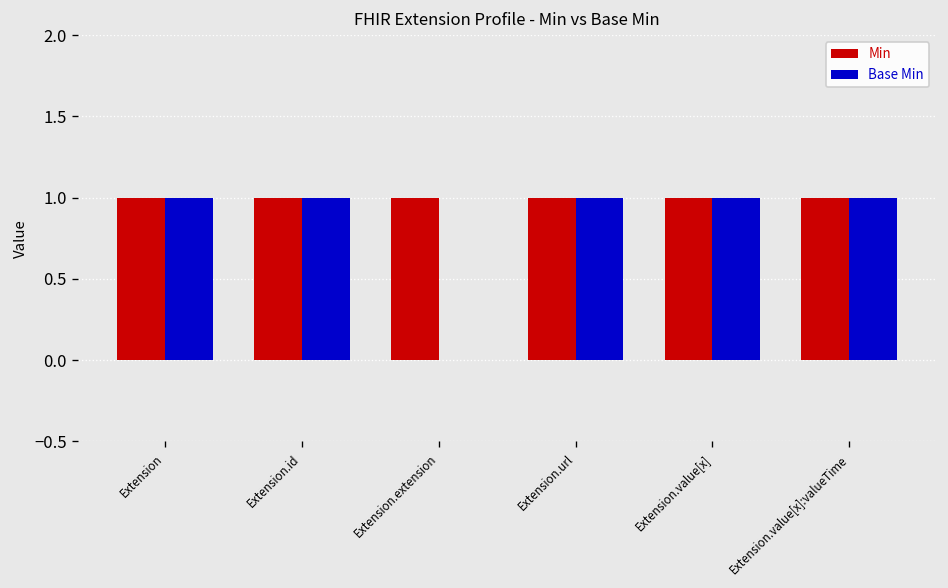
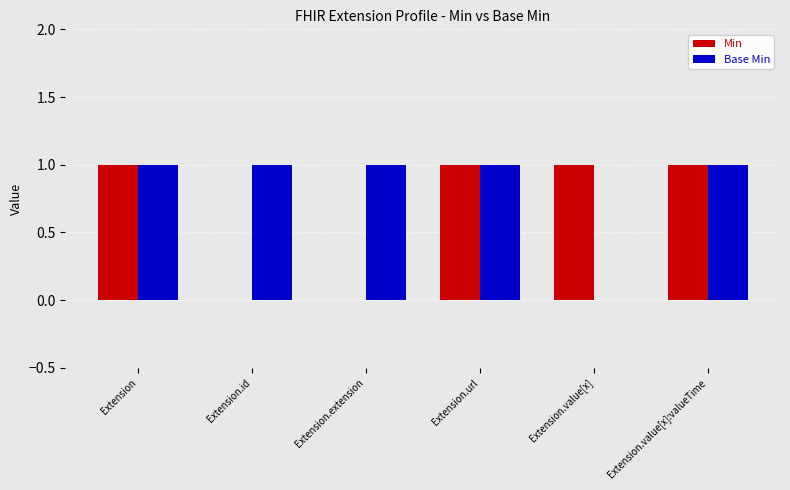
  {
    "Min": {
      "Extension": 1,
-     "Extension.id": 1,
-     "Extension.extension": 1,
+     "Extension.id": 0,
+     "Extension.extension": 0,
      "Extension.url": 1,
      "Extension.value[x]": 1,
      "Extension.value[x]:valueTime": 1
    },
    "Base Min": {
      "Extension": 1,
      "Extension.id": 1,
-     "Extension.extension": 0,
+     "Extension.extension": 1,
      "Extension.url": 1,
-     "Extension.value[x]": 1,
+     "Extension.value[x]": 0,
      "Extension.value[x]:valueTime": 1
    }
  }
